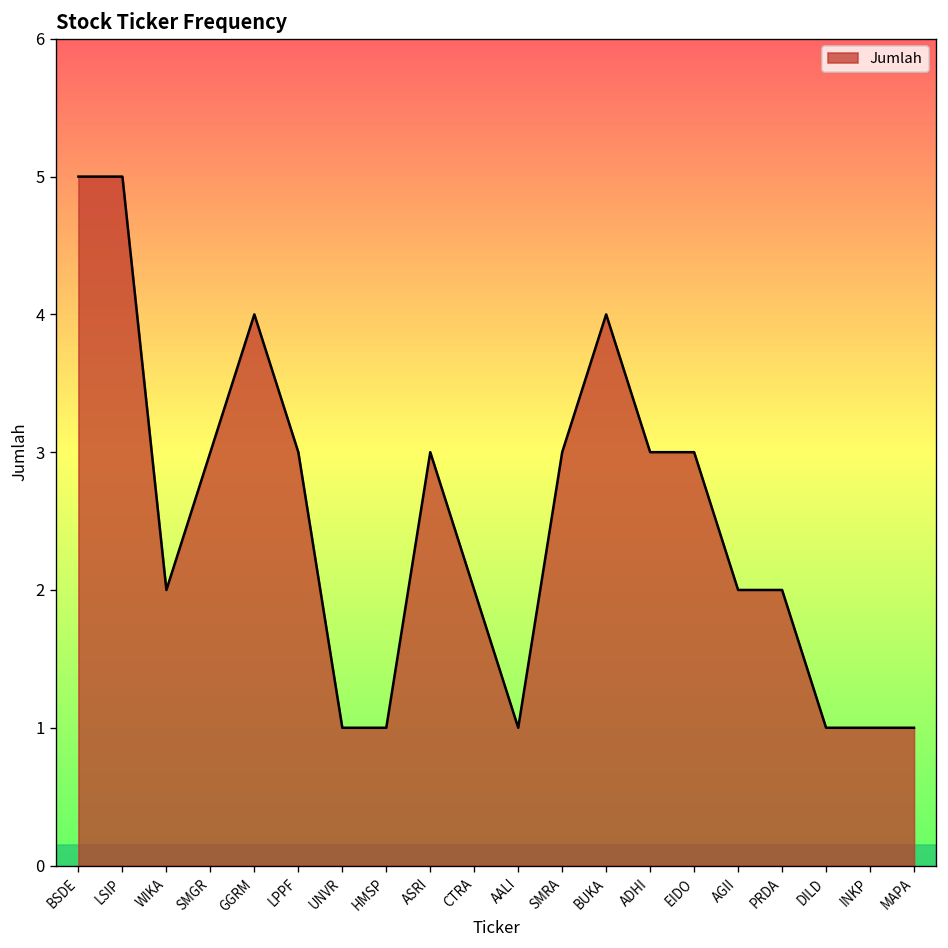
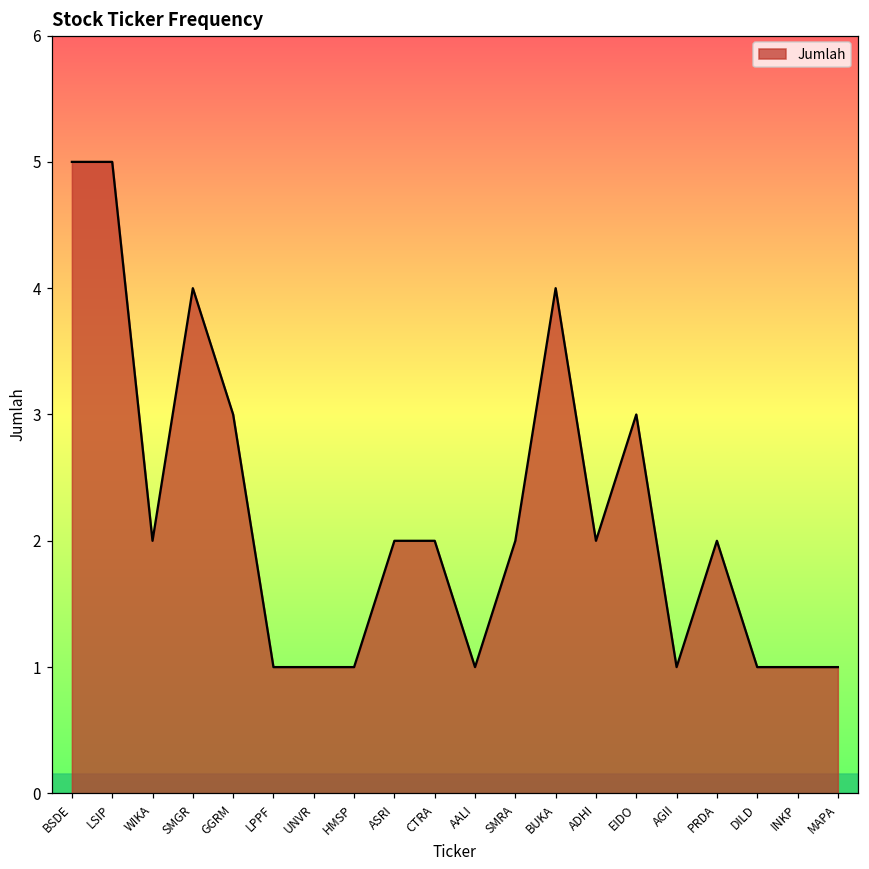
  {
    "BSDE": 5,
    "LSIP": 5,
    "WIKA": 2,
-   "SMGR": 3,
-   "GGRM": 4,
-   "LPPF": 3,
+   "SMGR": 4,
+   "GGRM": 3,
+   "LPPF": 1,
    "UNVR": 1,
    "HMSP": 1,
-   "ASRI": 3,
+   "ASRI": 2,
    "CTRA": 2,
    "AALI": 1,
-   "SMRA": 3,
+   "SMRA": 2,
    "BUKA": 4,
-   "ADHI": 3,
+   "ADHI": 2,
    "EIDO": 3,
-   "AGII": 2,
+   "AGII": 1,
    "PRDA": 2,
    "DILD": 1,
    "INKP": 1,
    "MAPA": 1
  }
